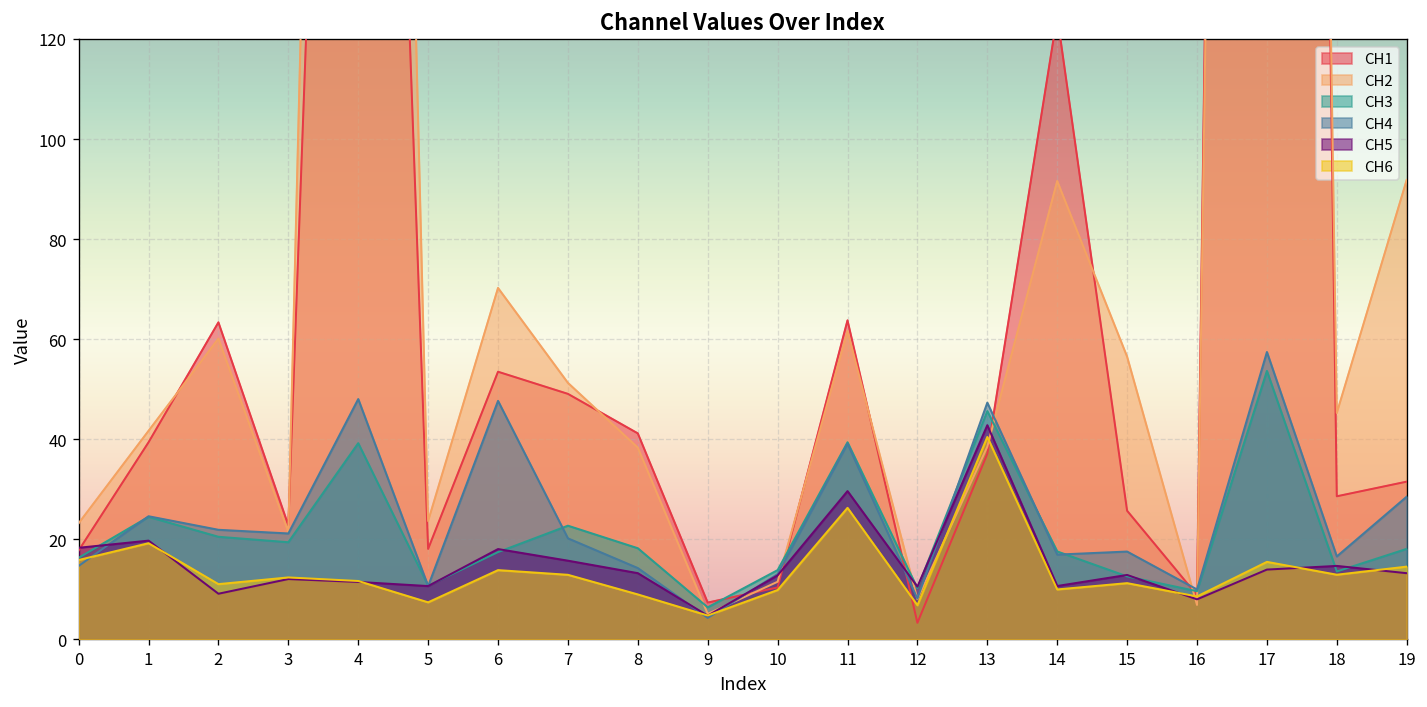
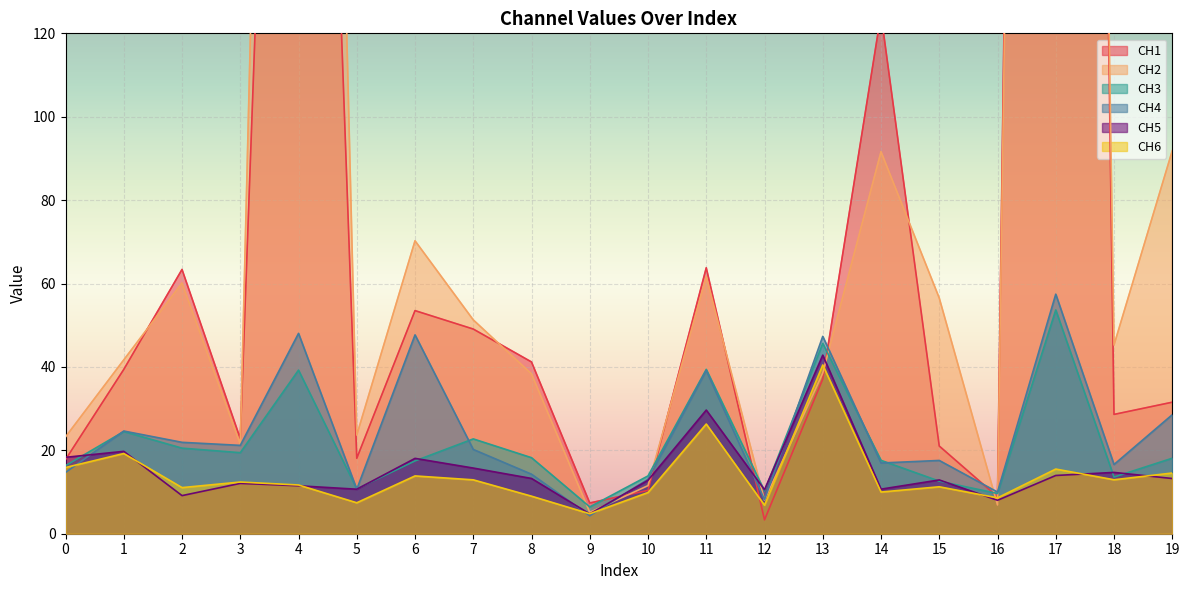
  {
    "CH1": {
      "1": 39,
      "2": 63,
      "3": 23,
      "5": 18,
      "6": 54,
      "7": 49,
      "8": 41,
      "9": 7,
      "11": 64,
      "12": 3,
      "13": 37,
-     "15": 26,
+     "15": 21,
      "18": 29,
      "19": 32
    },
    "CH2": {
      "0": 23,
      "1": 42,
      "2": 60,
      "5": 24,
      "6": 70,
      "7": 51,
      "8": 38,
      "10": 12,
      "11": 62,
      "13": 39,
      "14": 92,
      "15": 57,
      "16": 7,
      "18": 45,
      "19": 92
    },
    "CH5": {
      "2": 9,
      "7": 16,
      "8": 13,
      "11": 30,
      "13": 43,
      "14": 11,
      "17": 14,
      "18": 15,
      "19": 13
    },
    "CH6": {
      "2": 11,
      "5": 7,
      "6": 14,
      "7": 13,
      "8": 9,
      "11": 26,
      "12": 7,
      "13": 40,
      "14": 10,
      "15": 11,
      "17": 16,
      "18": 13,
      "19": 15
    }
  }
